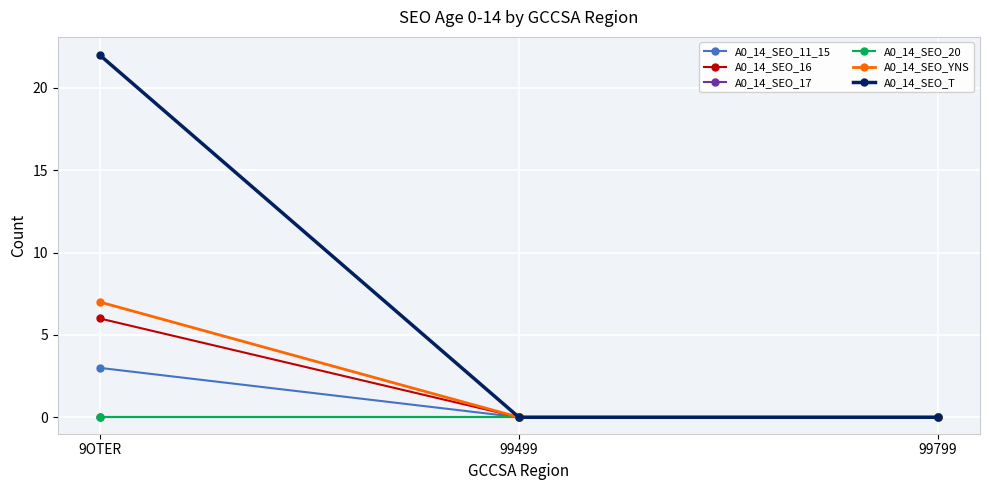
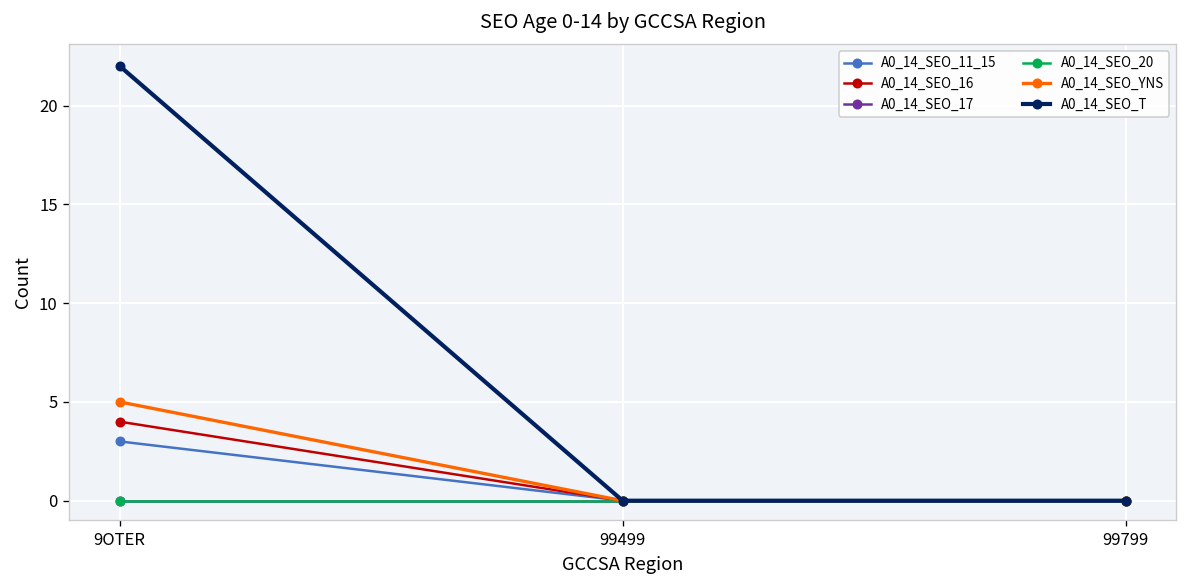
  {
    "A0_14_SEO_11_15": {
      "9OTER": 3
    },
    "A0_14_SEO_16": {
-     "9OTER": 6
+     "9OTER": 4
    },
    "A0_14_SEO_20": {
      "9OTER": 0
    },
    "A0_14_SEO_YNS": {
-     "9OTER": 7
+     "9OTER": 5
    },
    "A0_14_SEO_T": {
      "9OTER": 22
    }
  }
